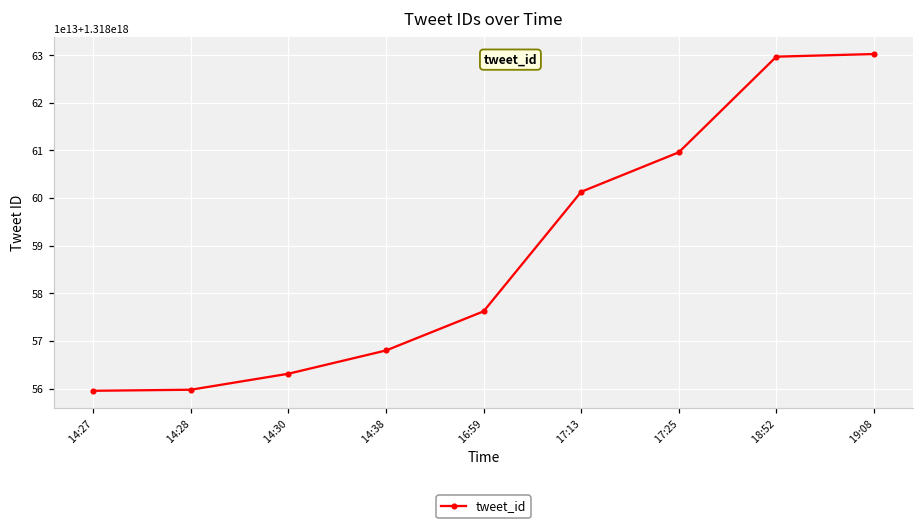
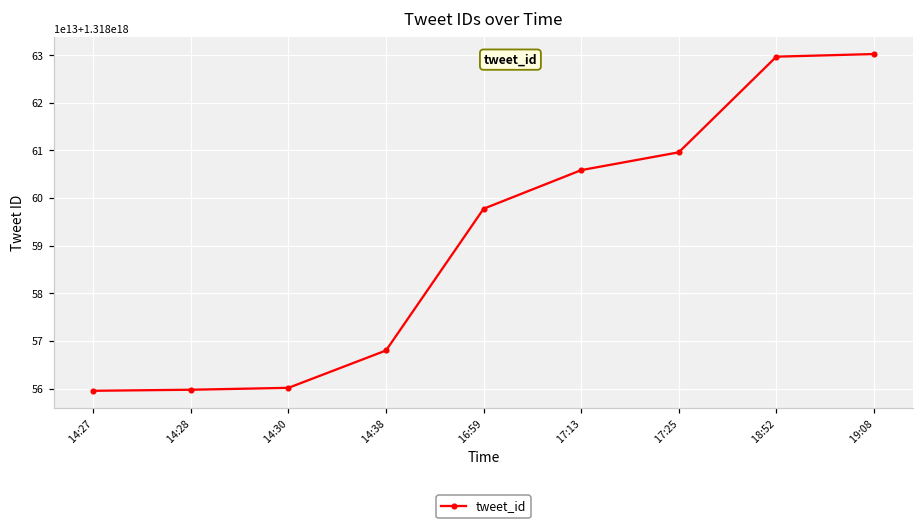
  {
    "14:27": 1318560000000000000,
    "14:28": 1318560000000000000,
-   "14:30": 1318563000000000000,
+   "14:30": 1318560000000000000,
    "14:38": 1318568000000000000,
-   "16:59": 1318576000000000000,
-   "17:13": 1318601000000000000,
+   "16:59": 1318598000000000000,
+   "17:13": 1318606000000000000,
    "17:25": 1318610000000000000,
    "18:52": 1318630000000000000,
    "19:08": 1318630000000000000
  }
